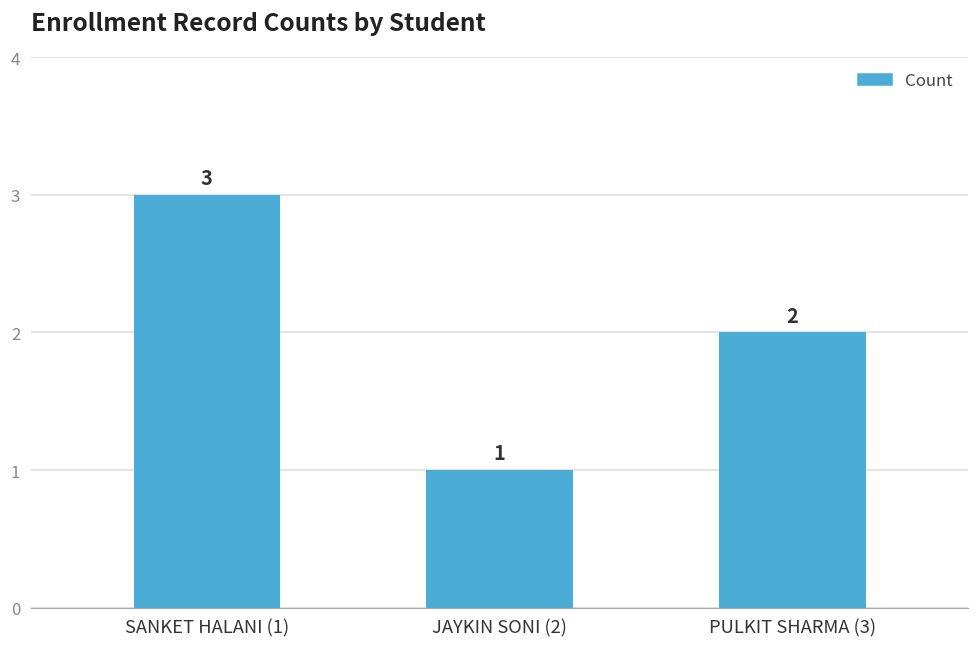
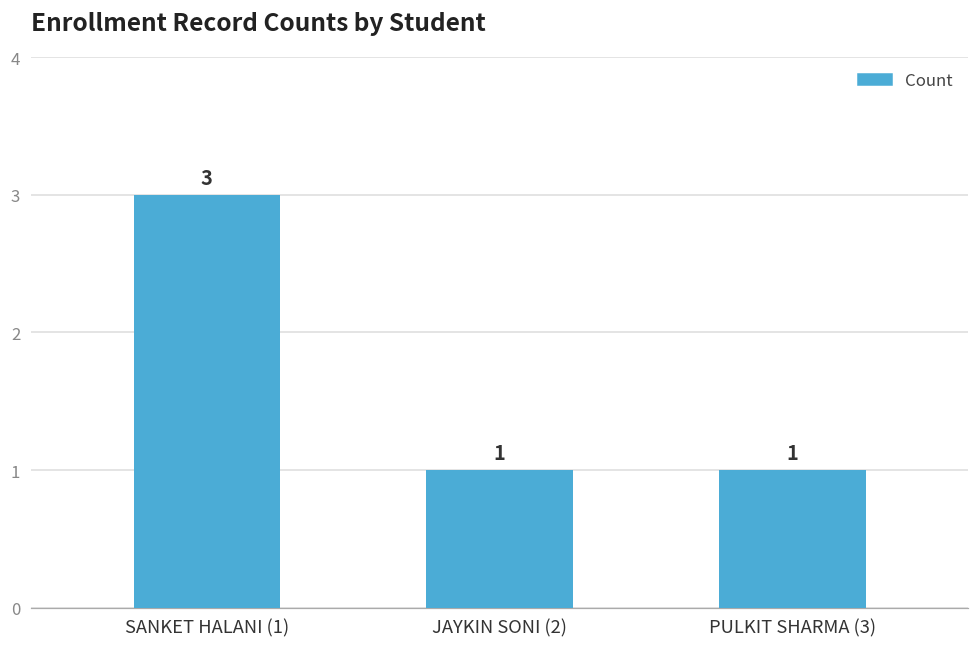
  {
    "SANKET HALANI (1)": 3,
    "JAYKIN SONI (2)": 1,
-   "PULKIT SHARMA (3)": 2
+   "PULKIT SHARMA (3)": 1
  }
